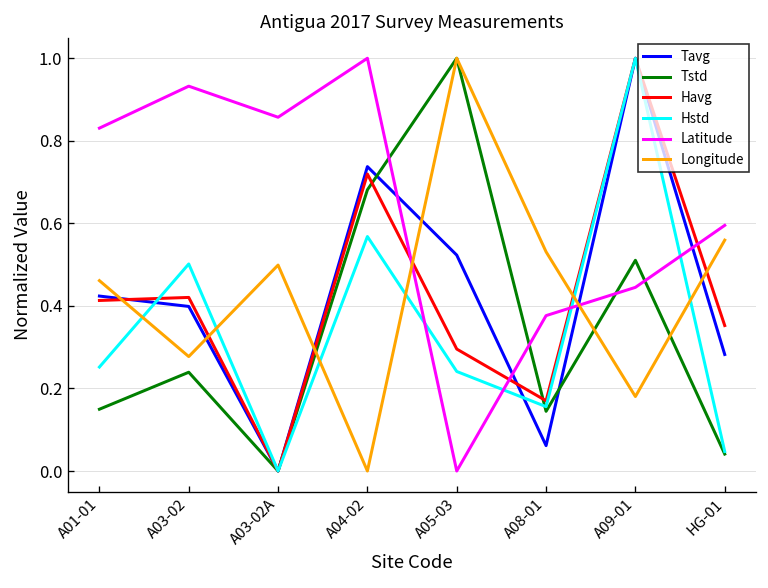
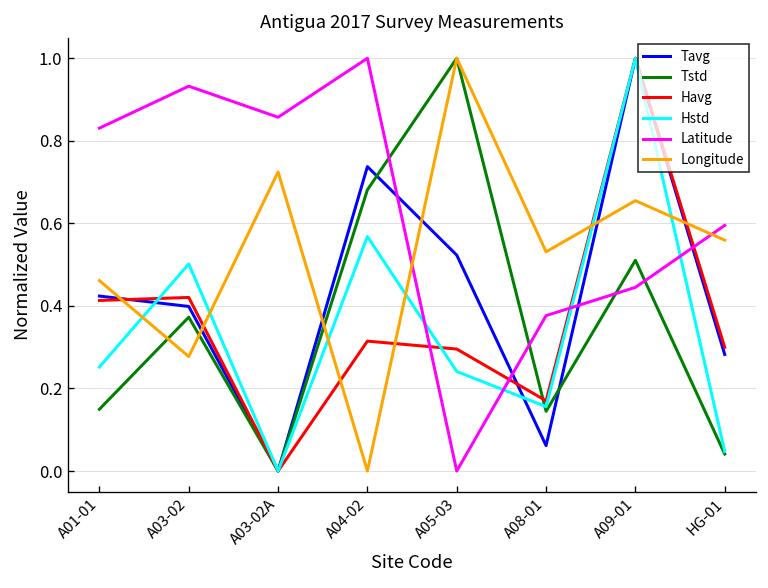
  {
    "Tavg": {
      "A01-01": 0.42,
      "A03-02": 0.40,
      "A04-02": 0.74,
      "A05-03": 0.52,
      "A08-01": 0.06,
      "HG-01": 0.28
    },
    "Tstd": {
      "A01-01": 0.15,
-     "A03-02": 0.24,
+     "A03-02": 0.37,
      "A04-02": 0.68,
      "A08-01": 0.14,
      "A09-01": 0.51
    },
    "Havg": {
      "A01-01": 0.41,
      "A03-02": 0.42,
-     "A04-02": 0.72,
+     "A04-02": 0.31,
      "A05-03": 0.30,
      "A08-01": 0.17,
-     "HG-01": 0.35
+     "HG-01": 0.30
    },
    "Hstd": {
      "A01-01": 0.25,
      "A03-02": 0.50,
      "A04-02": 0.57,
      "A05-03": 0.24,
      "A08-01": 0.16
    },
    "Latitude": {
      "A01-01": 0.83,
      "A03-02": 0.93,
      "A03-02A": 0.86,
      "A04-02": 1.00,
      "A05-03": 0.00,
      "A08-01": 0.38,
      "A09-01": 0.44,
      "HG-01": 0.60
    },
    "Longitude": {
      "A01-01": 0.46,
      "A03-02": 0.28,
-     "A03-02A": 0.50,
+     "A03-02A": 0.72,
      "A04-02": 0.00,
      "A08-01": 0.53,
-     "A09-01": 0.18,
+     "A09-01": 0.65,
      "HG-01": 0.56
    }
  }
